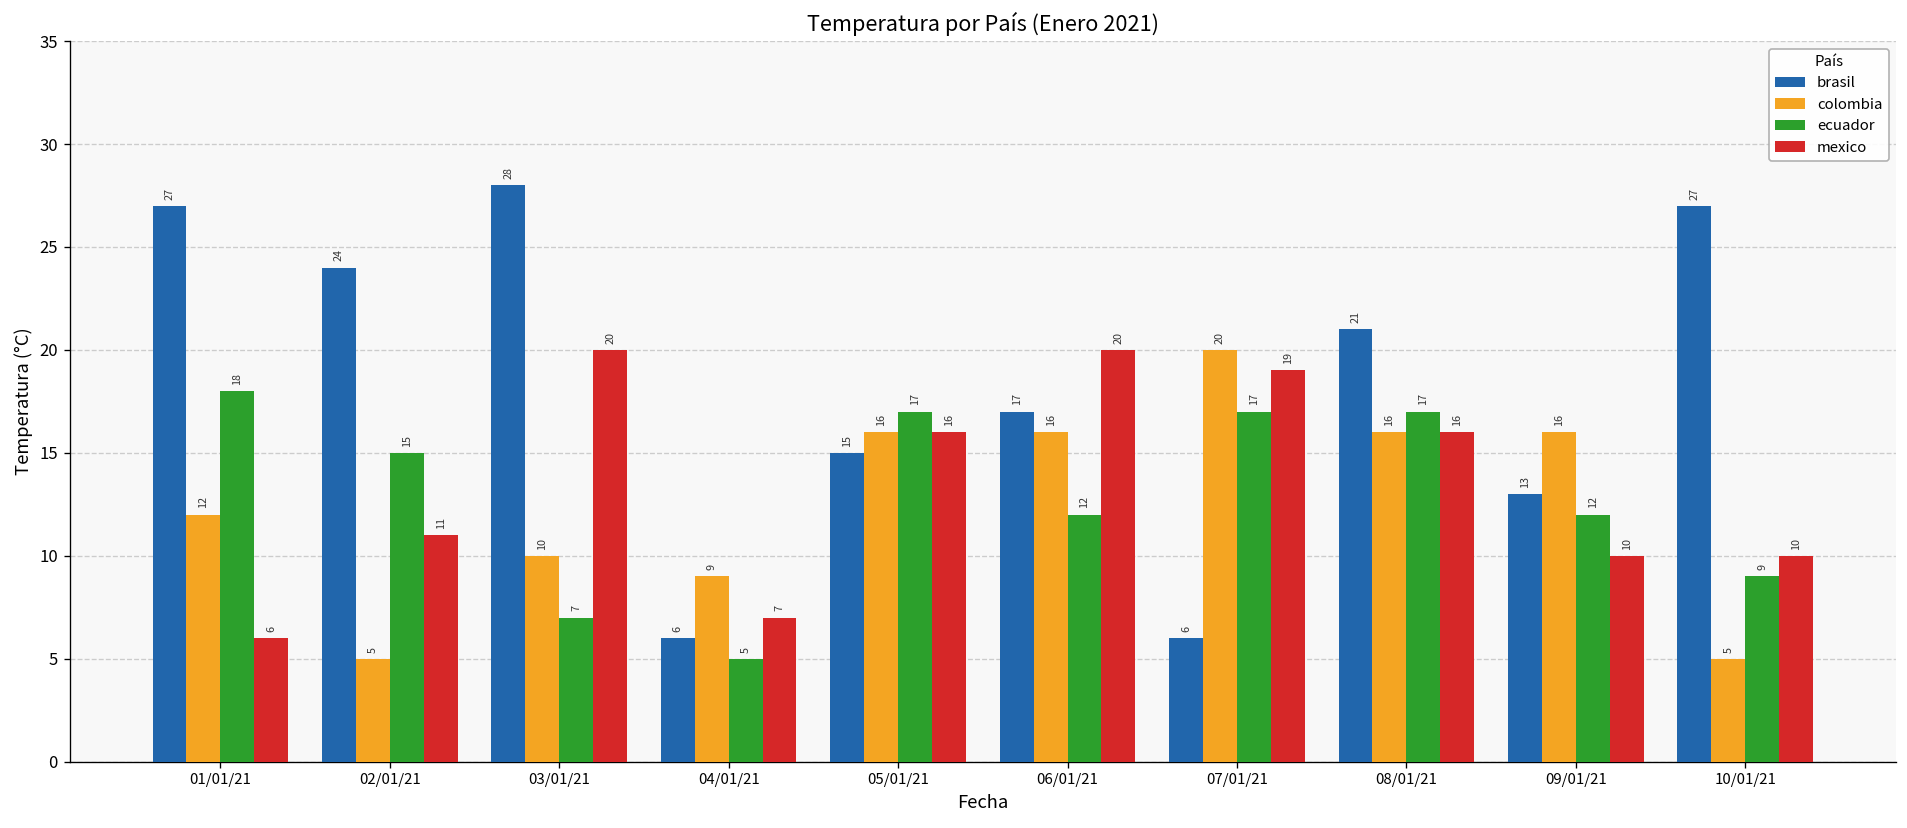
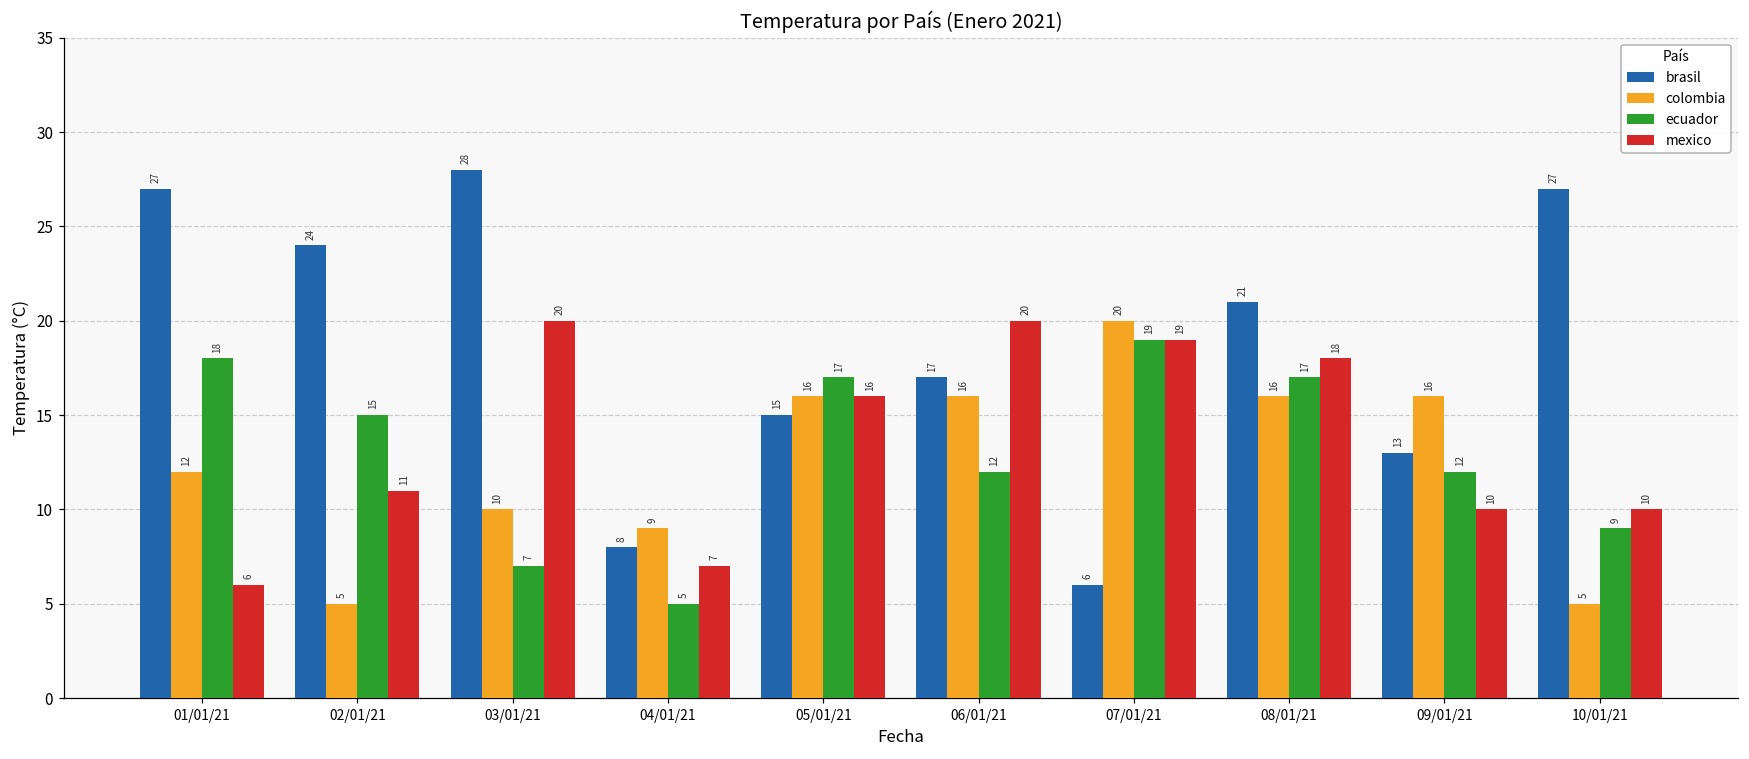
  {
    "brasil": {
      "01/01/21": 27,
      "02/01/21": 24,
      "03/01/21": 28,
-     "04/01/21": 6,
+     "04/01/21": 8,
      "05/01/21": 15,
      "06/01/21": 17,
      "07/01/21": 6,
      "08/01/21": 21,
      "09/01/21": 13,
      "10/01/21": 27
    },
    "colombia": {
      "01/01/21": 12,
      "02/01/21": 5,
      "03/01/21": 10,
      "04/01/21": 9,
      "05/01/21": 16,
      "06/01/21": 16,
      "07/01/21": 20,
      "08/01/21": 16,
      "09/01/21": 16,
      "10/01/21": 5
    },
    "ecuador": {
      "01/01/21": 18,
      "02/01/21": 15,
      "03/01/21": 7,
      "04/01/21": 5,
      "05/01/21": 17,
      "06/01/21": 12,
-     "07/01/21": 17,
+     "07/01/21": 19,
      "08/01/21": 17,
      "09/01/21": 12,
      "10/01/21": 9
    },
    "mexico": {
      "01/01/21": 6,
      "02/01/21": 11,
      "03/01/21": 20,
      "04/01/21": 7,
      "05/01/21": 16,
      "06/01/21": 20,
      "07/01/21": 19,
-     "08/01/21": 16,
+     "08/01/21": 18,
      "09/01/21": 10,
      "10/01/21": 10
    }
  }
